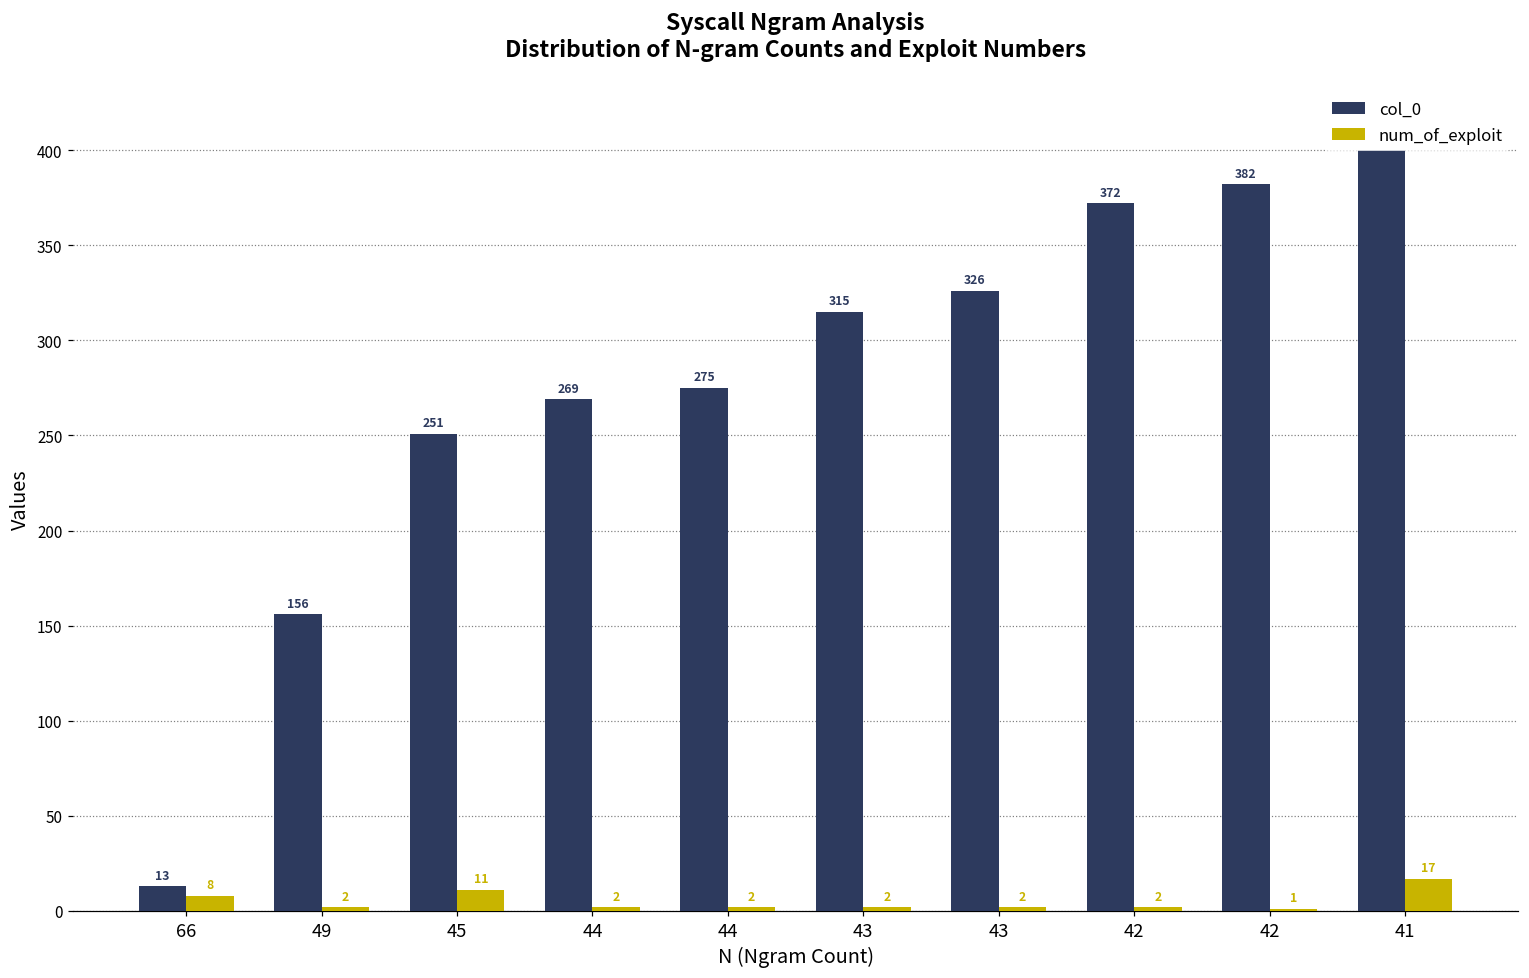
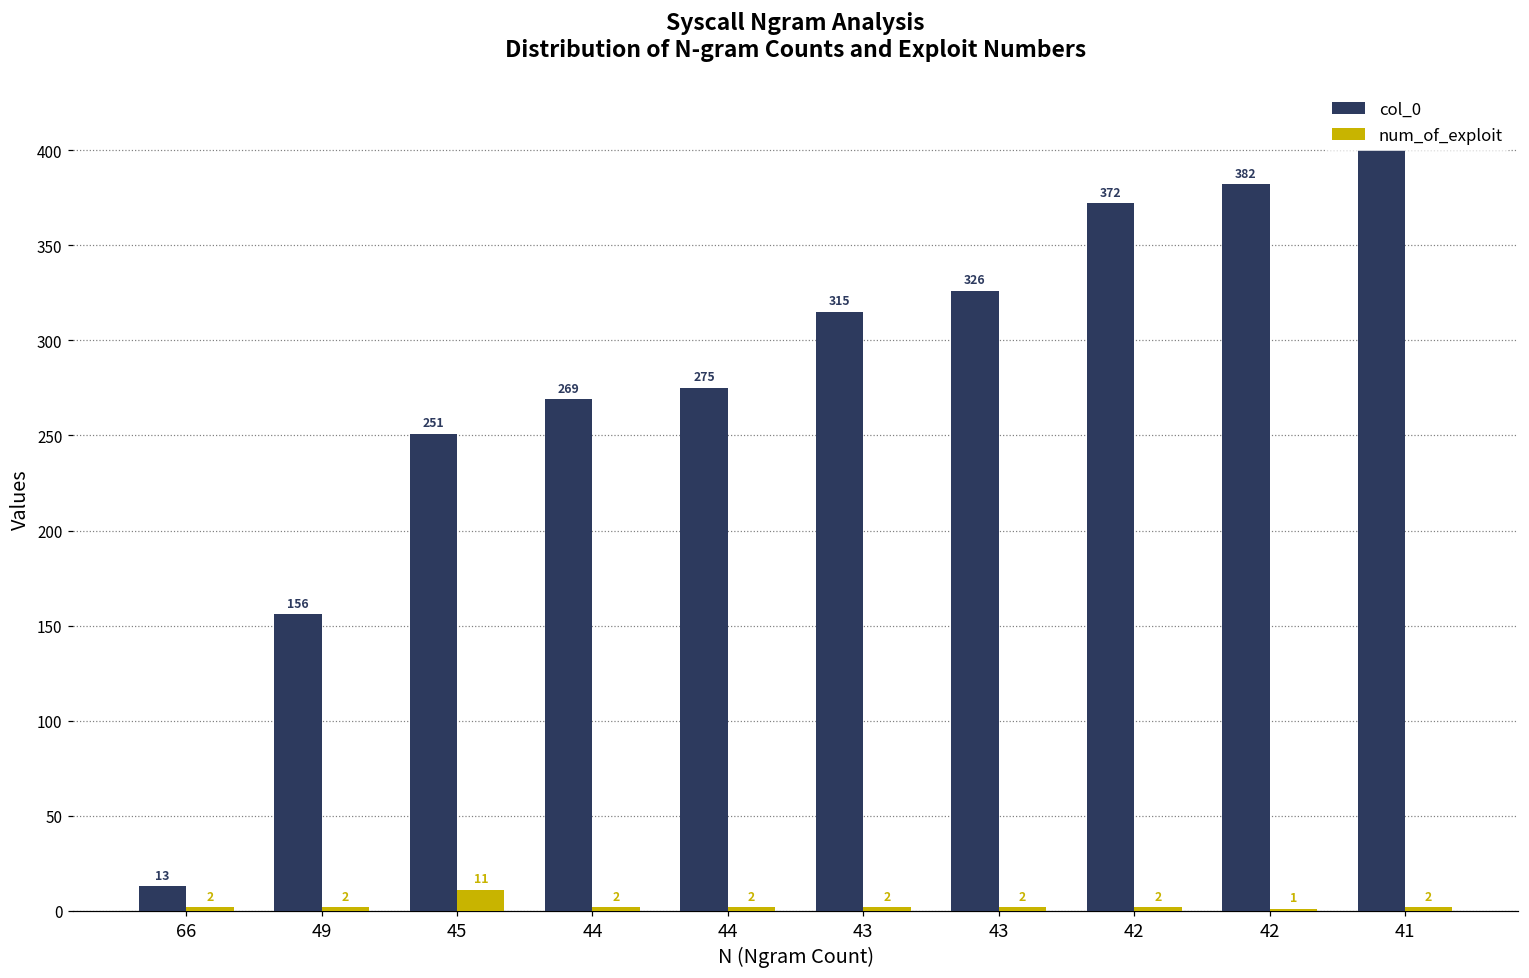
  {
    "col_0": {
      "66": 13,
      "49": 156,
      "45": 251
    },
    "num_of_exploit": {
-     "66": 8,
+     "66": 2,
      "49": 2,
      "45": 11,
-     "41": 17
+     "41": 2
    }
  }
